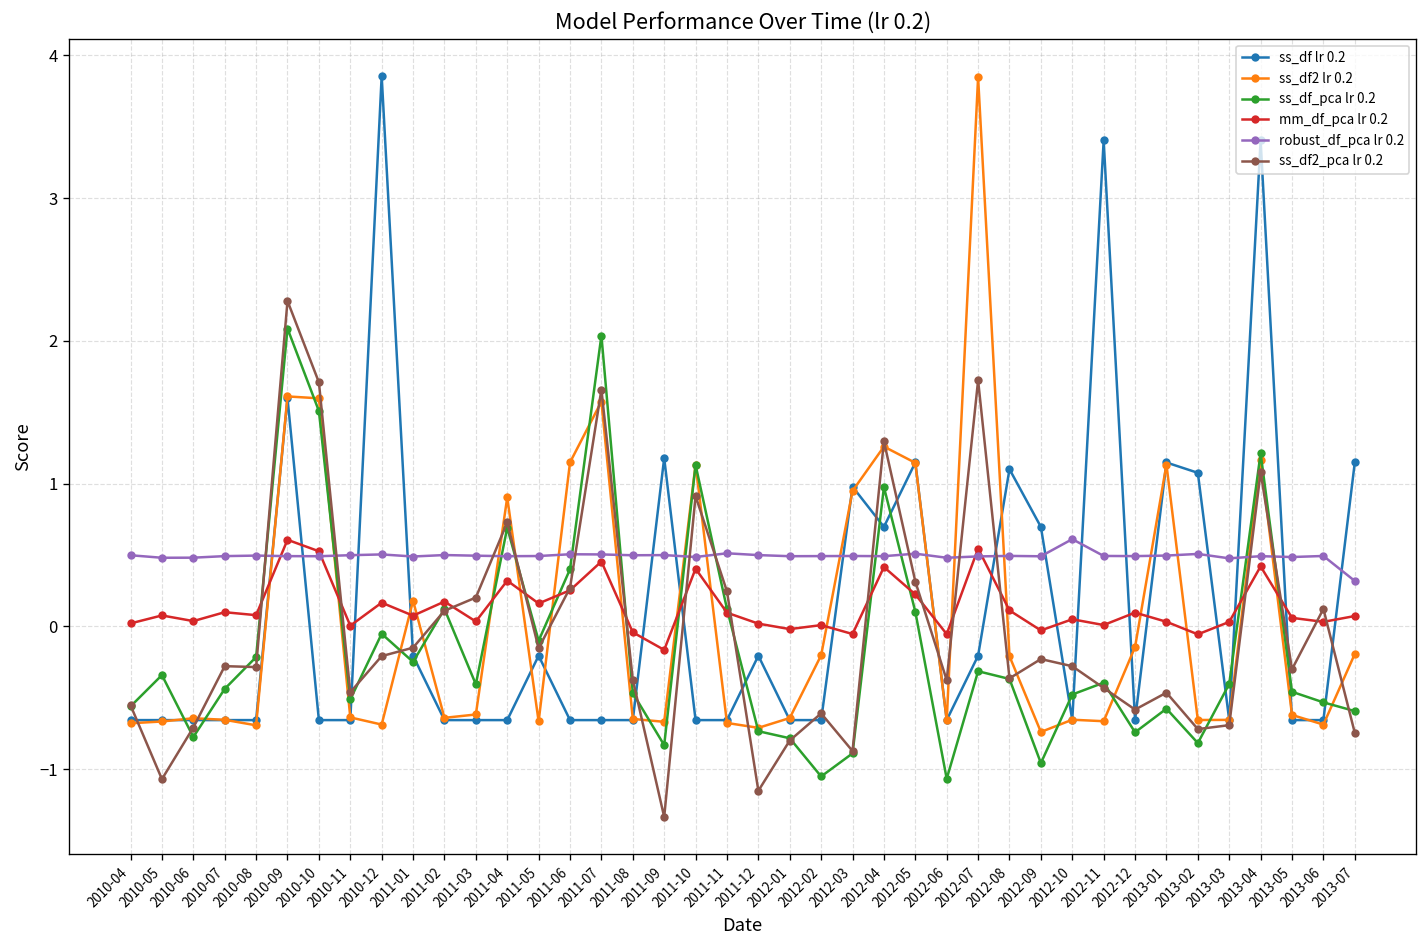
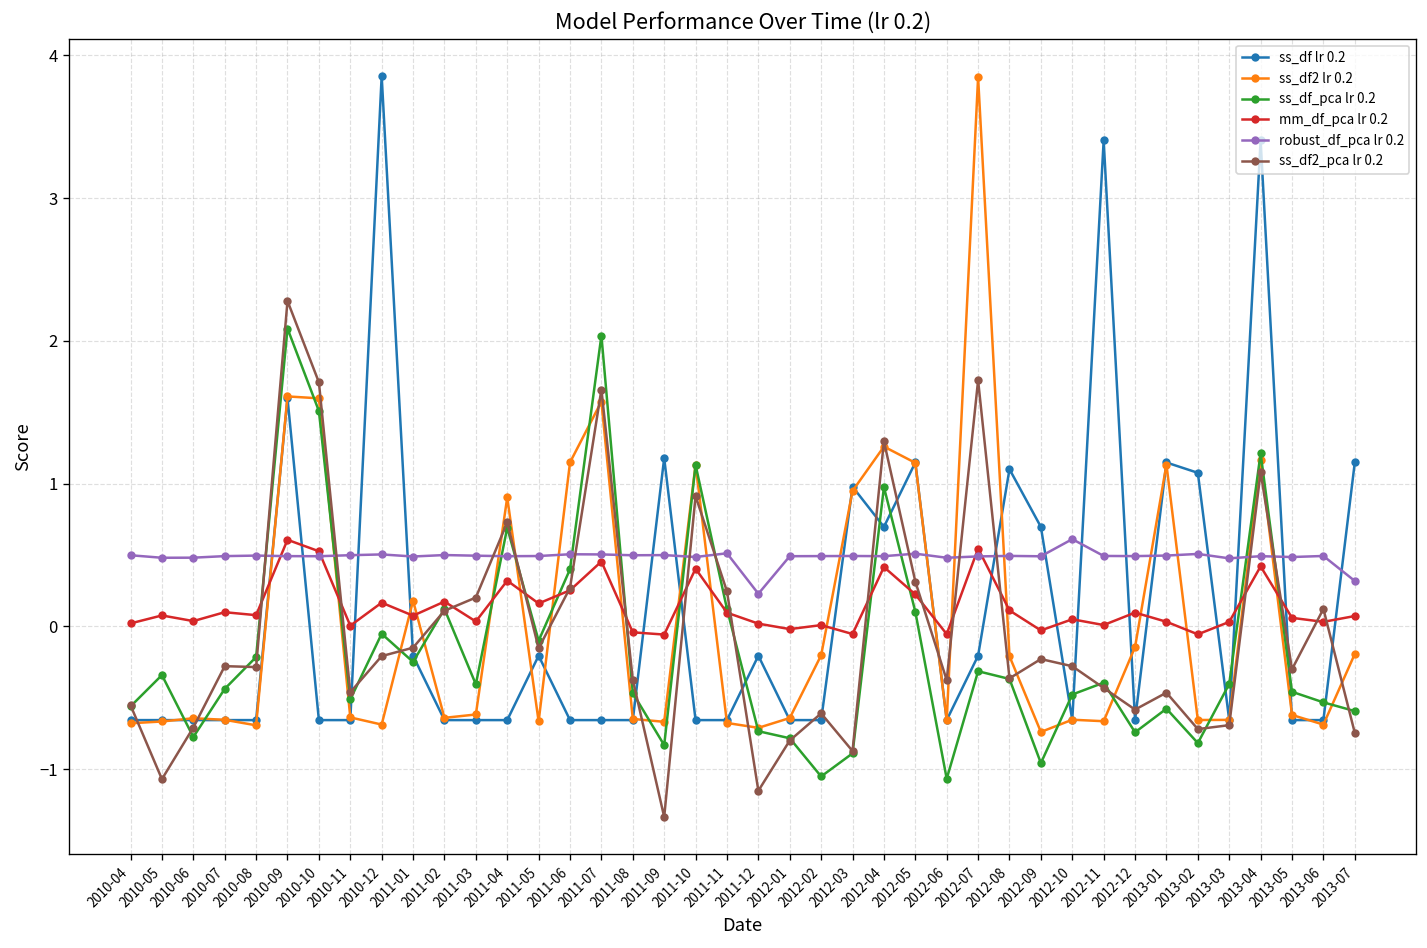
  {
    "ss_df lr 0.2": {
      "2010-04": -0.66,
      "2010-08": -0.66,
      "2010-10": -0.66,
      "2010-12": 3.86,
      "2011-01": -0.21,
      "2011-03": -0.66,
      "2011-04": -0.66,
      "2011-05": -0.21,
      "2011-06": -0.66,
      "2011-07": -0.66,
      "2011-09": 1.18,
      "2011-10": -0.66,
      "2011-12": -0.21,
      "2012-02": -0.66,
      "2012-03": 0.98,
      "2012-04": 0.70,
      "2012-07": -0.21,
      "2012-08": 1.10,
      "2012-09": 0.70,
      "2012-11": 3.40,
      "2012-12": -0.66,
      "2013-02": 1.08,
      "2013-05": -0.66,
      "2013-06": -0.66,
      "2013-07": 1.15
    },
    "ss_df2 lr 0.2": {
      "2010-04": -0.68,
      "2010-08": -0.69,
      "2010-10": 1.60,
      "2010-12": -0.69,
      "2011-01": 0.18,
      "2011-03": -0.62,
      "2011-04": 0.90,
      "2011-05": -0.67,
      "2011-06": 1.15,
      "2011-07": 1.57,
      "2011-09": -0.67,
      "2011-12": -0.71,
      "2012-02": -0.20,
      "2012-03": 0.95,
      "2012-04": 1.26,
      "2012-07": 3.85,
      "2012-08": -0.21,
      "2012-09": -0.74,
      "2012-11": -0.67,
      "2012-12": -0.15,
      "2013-02": -0.66,
      "2013-04": 1.17,
      "2013-05": -0.62,
      "2013-06": -0.69,
      "2013-07": -0.19
    },
    "ss_df_pca lr 0.2": {
      "2010-05": -0.34,
      "2010-06": -0.78,
      "2010-07": -0.44,
      "2010-08": -0.22,
      "2010-09": 2.09,
      "2010-10": 1.51,
      "2010-11": -0.51,
      "2010-12": -0.05,
      "2011-01": -0.25,
      "2011-03": -0.41,
      "2011-04": 0.69,
      "2011-05": -0.10,
      "2011-06": 0.40,
      "2011-07": 2.04,
      "2011-08": -0.47,
      "2011-09": -0.83,
      "2011-11": 0.12,
      "2011-12": -0.74,
      "2012-02": -1.05,
      "2012-04": 0.98,
      "2012-05": 0.10,
      "2012-06": -1.07,
      "2012-07": -0.31,
      "2012-09": -0.96,
      "2012-10": -0.48,
      "2012-11": -0.40,
      "2012-12": -0.74,
      "2013-01": -0.58,
      "2013-02": -0.82,
      "2013-03": -0.40,
      "2013-04": 1.21,
      "2013-05": -0.46,
      "2013-06": -0.53,
      "2013-07": -0.59
    },
    "mm_df_pca lr 0.2": {
      "2010-04": 0.02,
      "2010-05": 0.08,
      "2010-06": 0.04,
      "2010-07": 0.10,
      "2010-08": 0.08,
      "2010-09": 0.61,
      "2010-10": 0.53,
      "2010-11": 0.00,
      "2010-12": 0.17,
      "2011-01": 0.07,
      "2011-02": 0.17,
      "2011-03": 0.03,
      "2011-04": 0.32,
      "2011-05": 0.16,
      "2011-07": 0.45,
      "2011-08": -0.04,
-     "2011-09": -0.17,
+     "2011-09": -0.06,
      "2011-10": 0.40,
      "2011-11": 0.10,
      "2011-12": 0.02,
      "2012-01": -0.02,
      "2012-02": 0.01,
      "2012-03": -0.05,
      "2012-04": 0.42,
      "2012-05": 0.22,
      "2012-06": -0.05,
      "2012-07": 0.54,
      "2012-08": 0.11,
      "2012-09": -0.03,
      "2012-10": 0.05,
      "2012-11": 0.01,
      "2012-12": 0.10,
      "2013-01": 0.03,
      "2013-02": -0.06,
      "2013-03": 0.03,
      "2013-04": 0.42,
      "2013-05": 0.06,
      "2013-06": 0.03,
      "2013-07": 0.07
    },
    "robust_df_pca lr 0.2": {
      "2010-04": 0.50,
      "2010-05": 0.48,
      "2010-06": 0.48,
      "2010-07": 0.49,
      "2010-08": 0.50,
      "2010-09": 0.49,
      "2010-10": 0.49,
      "2010-11": 0.50,
      "2010-12": 0.50,
      "2011-01": 0.49,
      "2011-02": 0.50,
      "2011-03": 0.49,
      "2011-04": 0.49,
      "2011-05": 0.49,
      "2011-06": 0.50,
      "2011-07": 0.50,
      "2011-08": 0.50,
      "2011-09": 0.50,
      "2011-10": 0.49,
      "2011-11": 0.51,
-     "2011-12": 0.50,
+     "2011-12": 0.23,
      "2012-01": 0.49,
      "2012-02": 0.49,
      "2012-03": 0.49,
      "2012-04": 0.49,
      "2012-05": 0.51,
      "2012-06": 0.48,
      "2012-07": 0.49,
      "2012-08": 0.49,
      "2012-09": 0.49,
      "2012-10": 0.61,
      "2012-11": 0.49,
      "2012-12": 0.49,
      "2013-01": 0.50,
      "2013-02": 0.51,
      "2013-03": 0.48,
      "2013-04": 0.49,
      "2013-05": 0.49,
      "2013-06": 0.49,
      "2013-07": 0.32
    },
    "ss_df2_pca lr 0.2": {
      "2010-05": -1.07,
      "2010-06": -0.71,
      "2010-07": -0.28,
      "2010-08": -0.29,
      "2010-09": 2.28,
      "2010-10": 1.71,
      "2010-11": -0.46,
      "2010-12": -0.21,
      "2011-01": -0.15,
      "2011-03": 0.20,
      "2011-04": 0.73,
      "2011-05": -0.15,
      "2011-07": 1.66,
      "2011-08": -0.37,
      "2011-09": -1.34,
      "2011-10": 0.91,
      "2011-11": 0.24,
      "2011-12": -1.15,
      "2012-02": -0.61,
      "2012-04": 1.30,
      "2012-05": 0.31,
      "2012-06": -0.38,
      "2012-07": 1.72,
      "2012-09": -0.23,
      "2012-10": -0.28,
      "2012-11": -0.43,
      "2012-12": -0.58,
      "2013-01": -0.46,
      "2013-02": -0.72,
      "2013-03": -0.69,
      "2013-04": 1.08,
      "2013-05": -0.30,
      "2013-06": 0.12,
      "2013-07": -0.75
    }
  }
